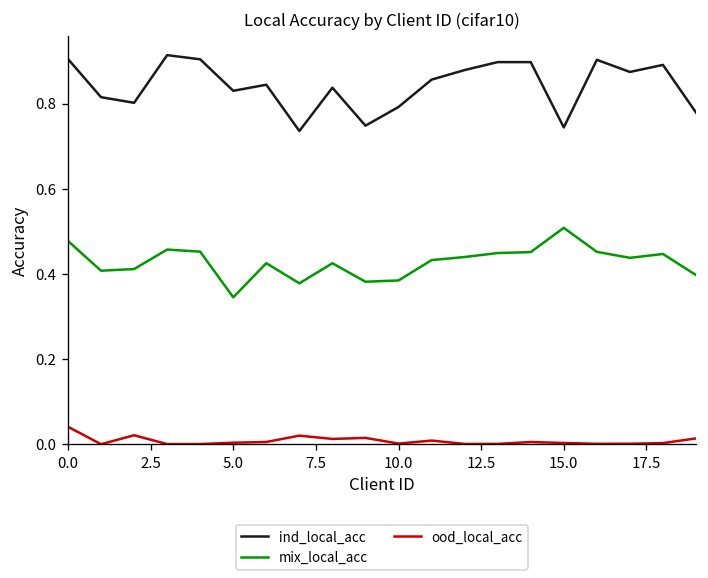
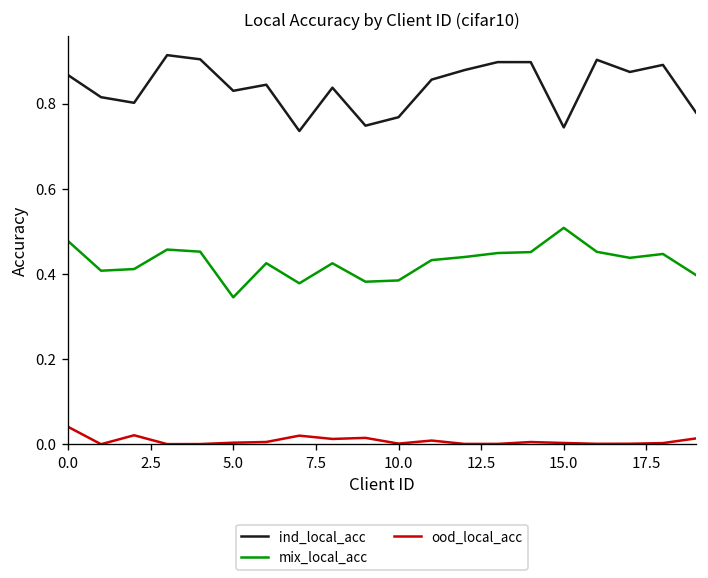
  {
    "ind_local_acc": {
-     "0.0": 0.90,
+     "0.0": 0.87,
      "5.0": 0.83,
-     "10.0": 0.79,
+     "10.0": 0.77,
      "15.0": 0.74
    },
    "mix_local_acc": {
      "0.0": 0.48,
      "5.0": 0.35,
      "10.0": 0.38,
      "15.0": 0.51
    },
    "ood_local_acc": {
      "0.0": 0.04,
      "5.0": 0.00,
      "10.0": 0.00,
      "15.0": 0.00
    }
  }
